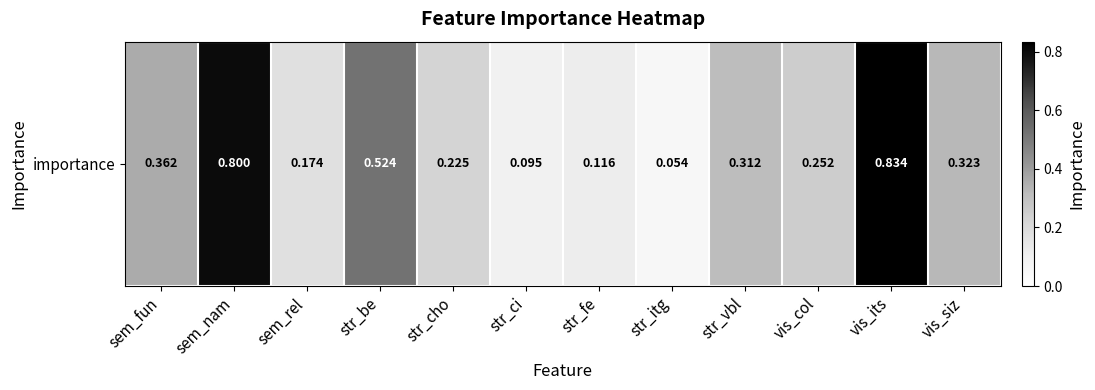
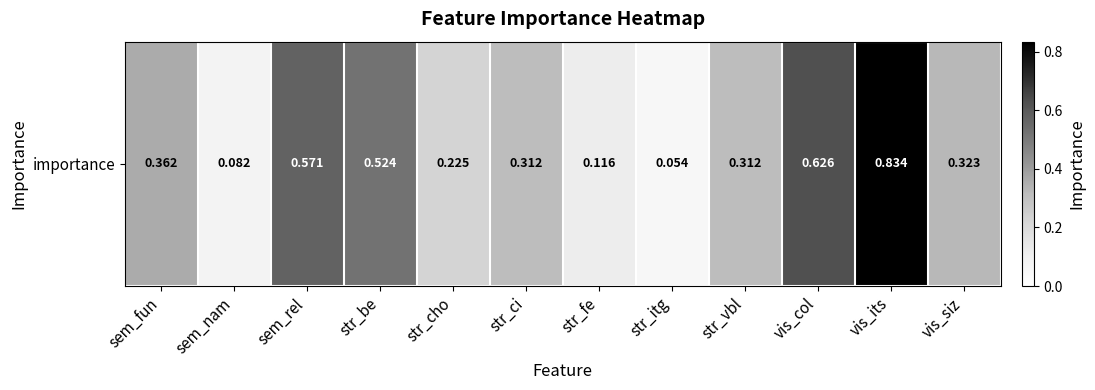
  {
    "importance": {
      "sem_fun": 0.362,
-     "sem_nam": 0.800,
-     "sem_rel": 0.174,
+     "sem_nam": 0.082,
+     "sem_rel": 0.571,
      "str_be": 0.524,
      "str_cho": 0.225,
-     "str_ci": 0.095,
+     "str_ci": 0.312,
      "str_fe": 0.116,
      "str_itg": 0.054,
      "str_vbl": 0.312,
-     "vis_col": 0.252,
+     "vis_col": 0.626,
      "vis_its": 0.834,
      "vis_siz": 0.323
    }
  }
